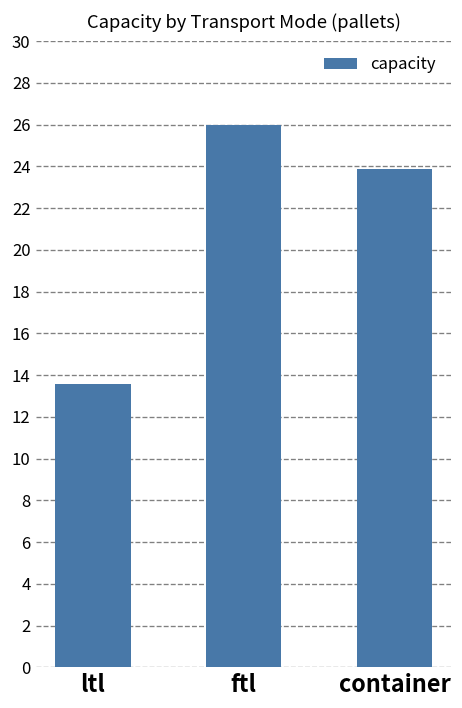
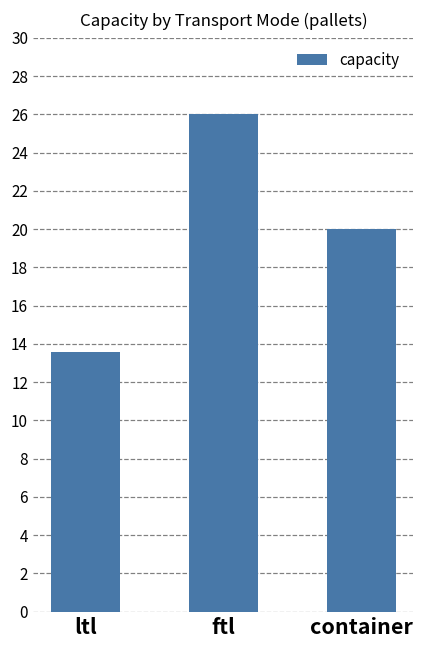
  {
    "ltl": 13.6,
    "ftl": 26.0,
-   "container": 23.9
+   "container": 20.0
  }
